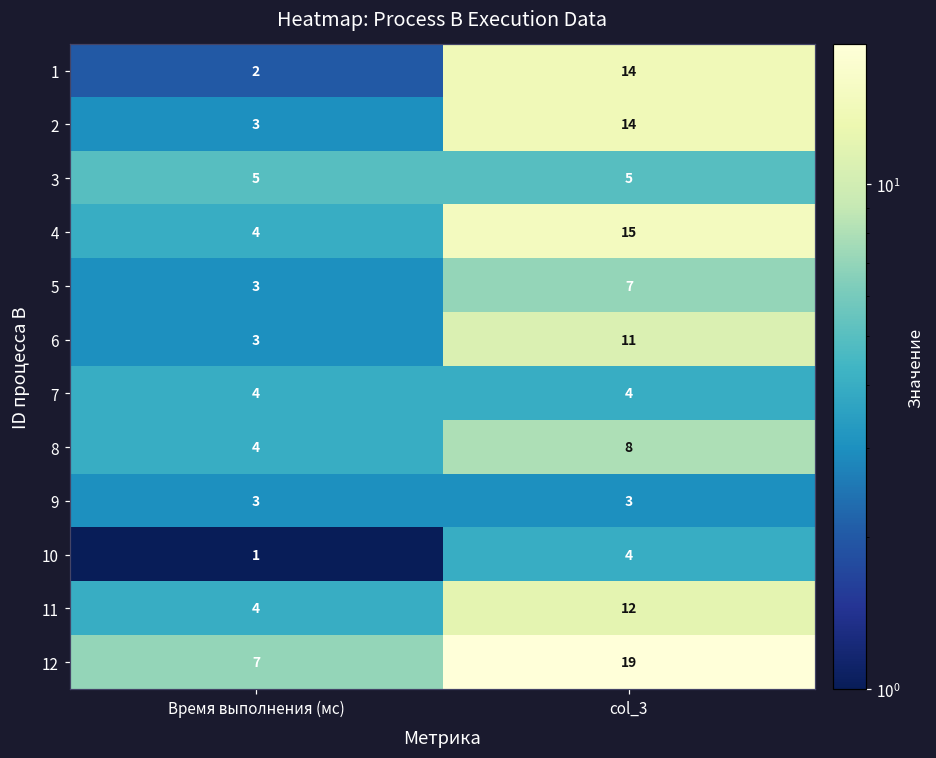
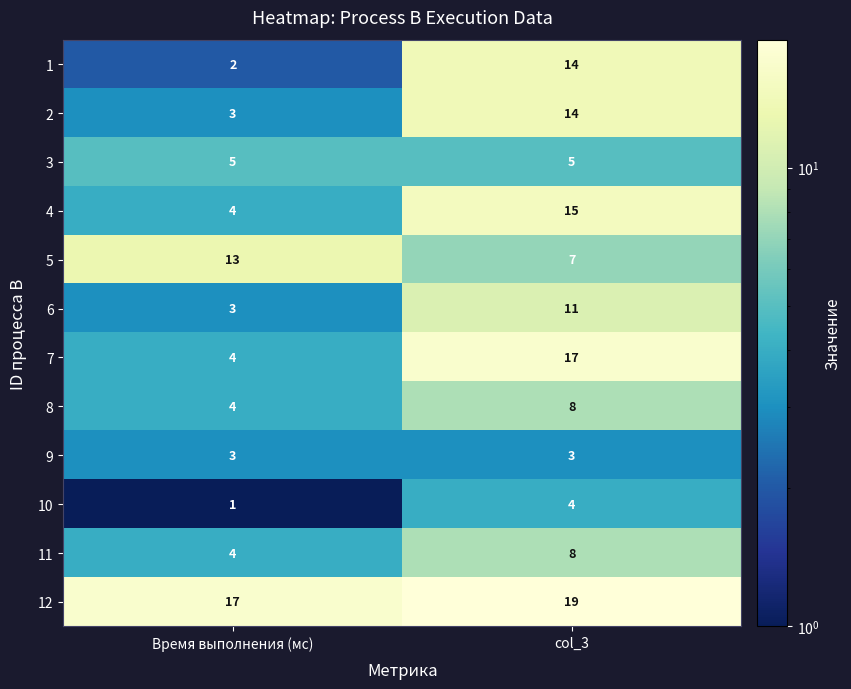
  {
    "1": {
      "Время выполнения (мс)": 2,
      "col_3": 14
    },
    "2": {
      "Время выполнения (мс)": 3,
      "col_3": 14
    },
    "3": {
      "Время выполнения (мс)": 5,
      "col_3": 5
    },
    "4": {
      "Время выполнения (мс)": 4,
      "col_3": 15
    },
    "5": {
-     "Время выполнения (мс)": 3,
+     "Время выполнения (мс)": 13,
      "col_3": 7
    },
    "6": {
      "Время выполнения (мс)": 3,
      "col_3": 11
    },
    "7": {
      "Время выполнения (мс)": 4,
-     "col_3": 4
+     "col_3": 17
    },
    "8": {
      "Время выполнения (мс)": 4,
      "col_3": 8
    },
    "9": {
      "Время выполнения (мс)": 3,
      "col_3": 3
    },
    "10": {
      "Время выполнения (мс)": 1,
      "col_3": 4
    },
    "11": {
      "Время выполнения (мс)": 4,
-     "col_3": 12
+     "col_3": 8
    },
    "12": {
-     "Время выполнения (мс)": 7,
+     "Время выполнения (мс)": 17,
      "col_3": 19
    }
  }
